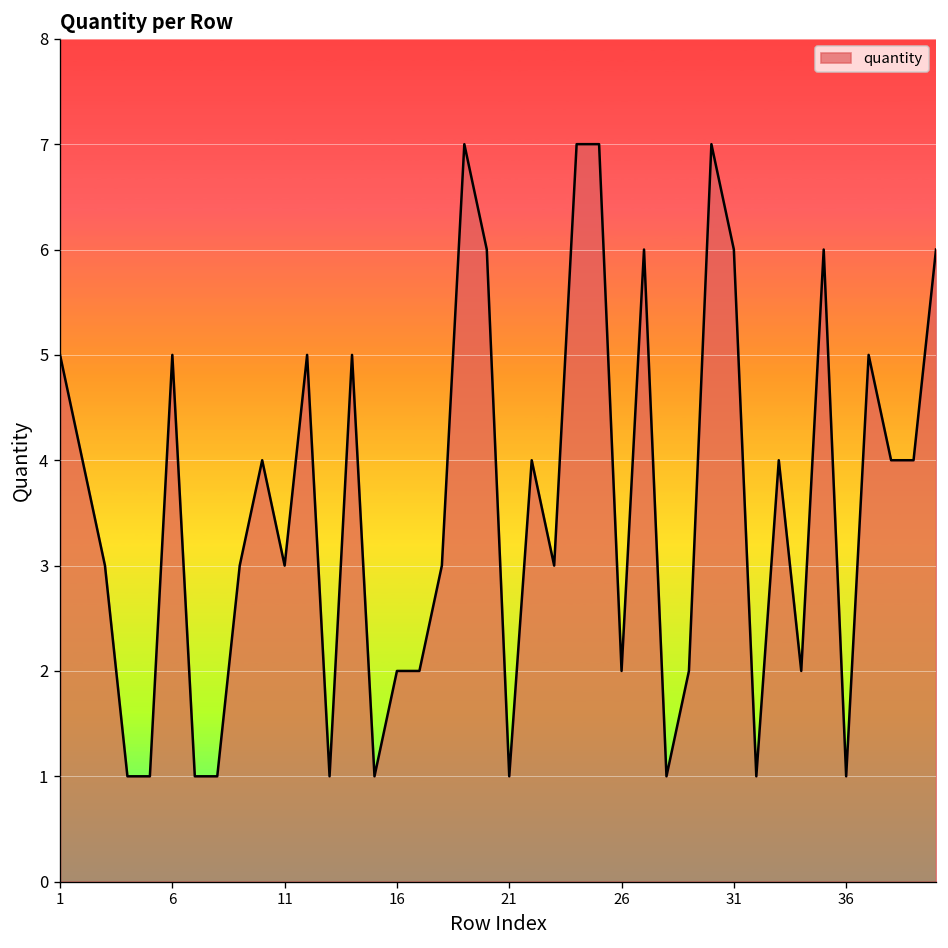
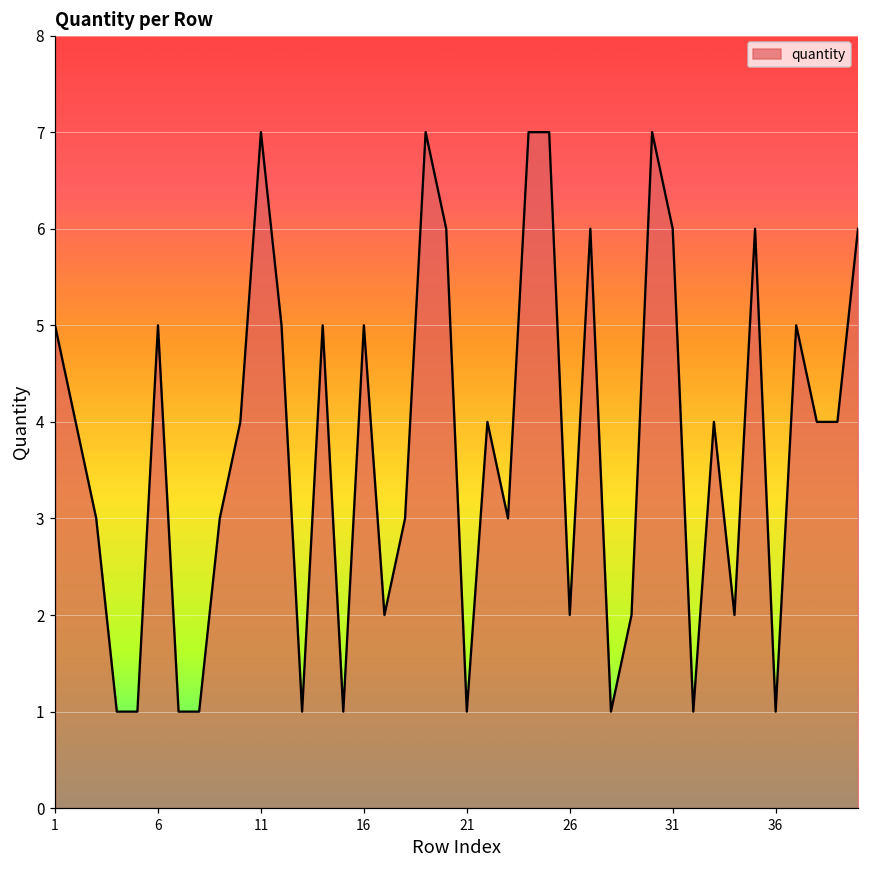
  {
    "1": 5,
    "6": 5,
-   "11": 3,
-   "16": 2,
+   "11": 7,
+   "16": 5,
    "21": 1,
    "26": 2,
    "31": 6,
    "36": 1
  }
